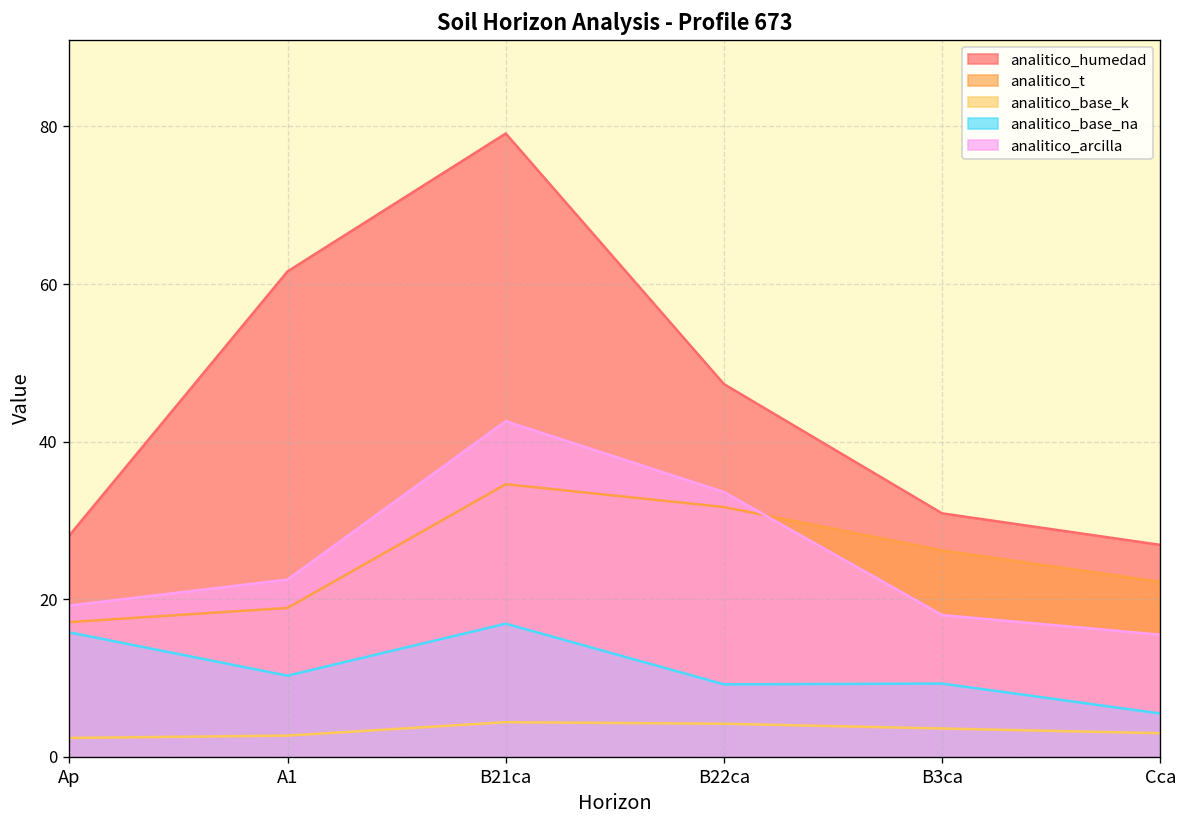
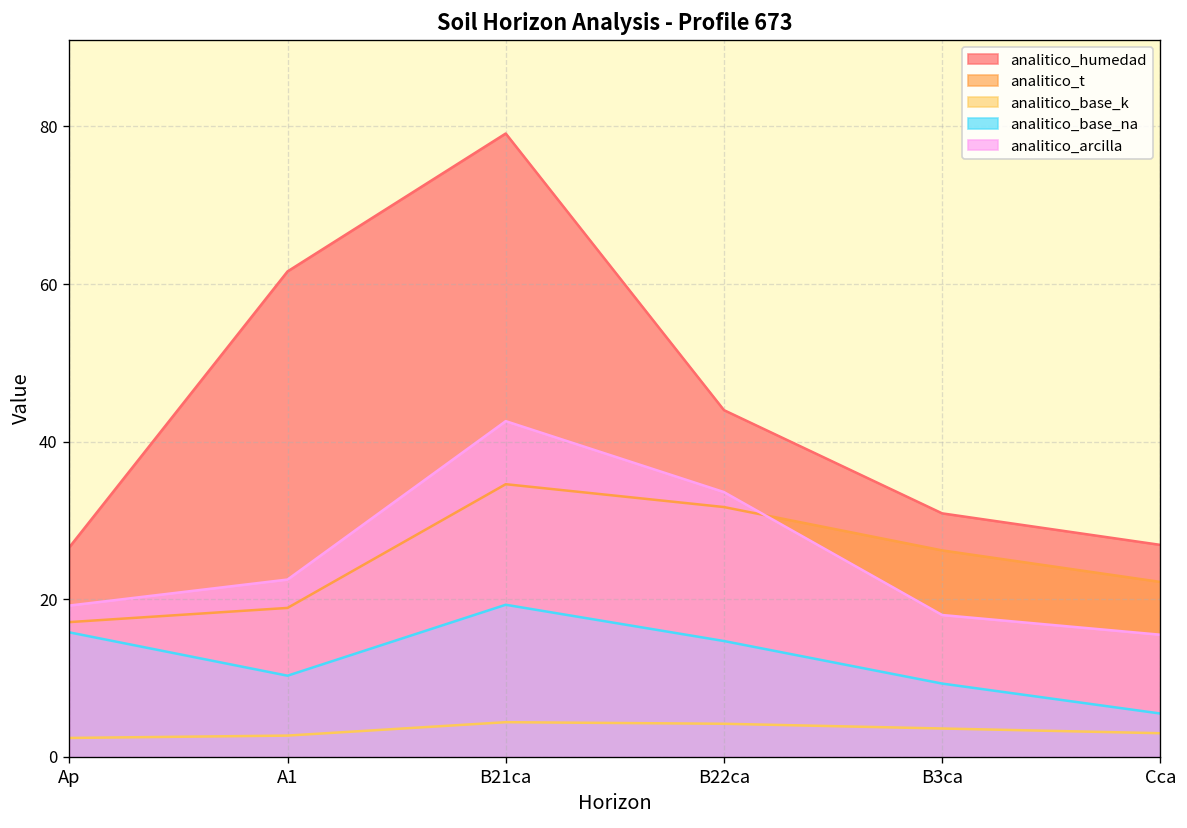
  {
    "analitico_humedad": {
-     "Ap": 28,
+     "Ap": 27,
      "A1": 62,
      "B21ca": 79,
-     "B22ca": 47,
+     "B22ca": 44,
      "B3ca": 31,
      "Cca": 27
    },
    "analitico_base_na": {
      "Ap": 16,
      "A1": 10,
-     "B21ca": 17,
-     "B22ca": 9,
+     "B21ca": 19,
+     "B22ca": 15,
      "B3ca": 9,
      "Cca": 6
    },
    "analitico_arcilla": {
      "Ap": 19,
      "A1": 23,
      "B21ca": 43,
      "B22ca": 34,
      "B3ca": 18,
      "Cca": 16
    }
  }
